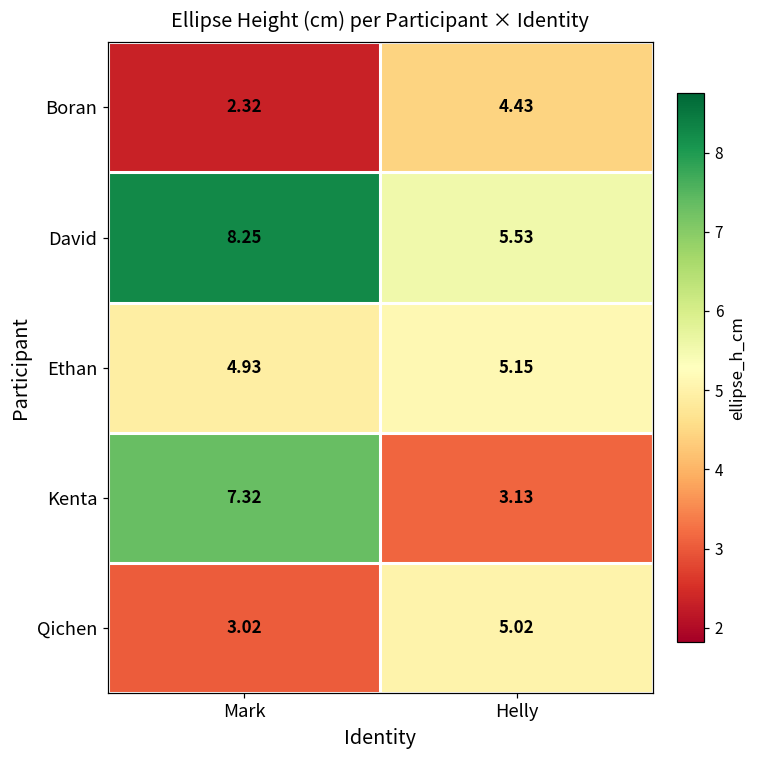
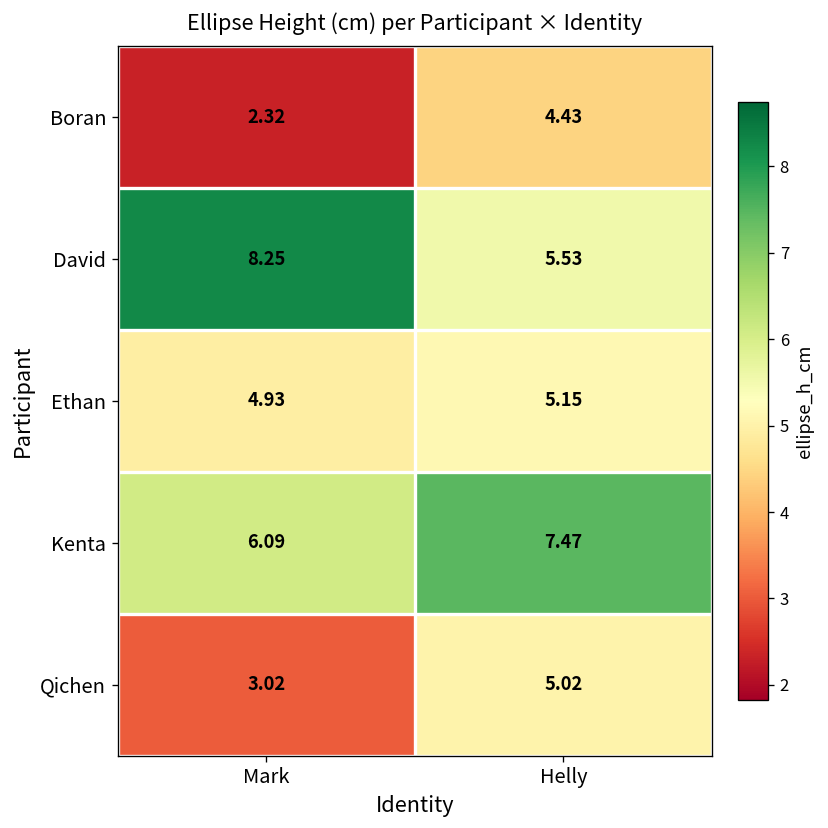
  {
    "Boran": {
      "Mark": 2.32,
      "Helly": 4.43
    },
    "David": {
      "Mark": 8.25,
      "Helly": 5.53
    },
    "Ethan": {
      "Mark": 4.93,
      "Helly": 5.15
    },
    "Kenta": {
-     "Mark": 7.32,
-     "Helly": 3.13
+     "Mark": 6.09,
+     "Helly": 7.47
    },
    "Qichen": {
      "Mark": 3.02,
      "Helly": 5.02
    }
  }
